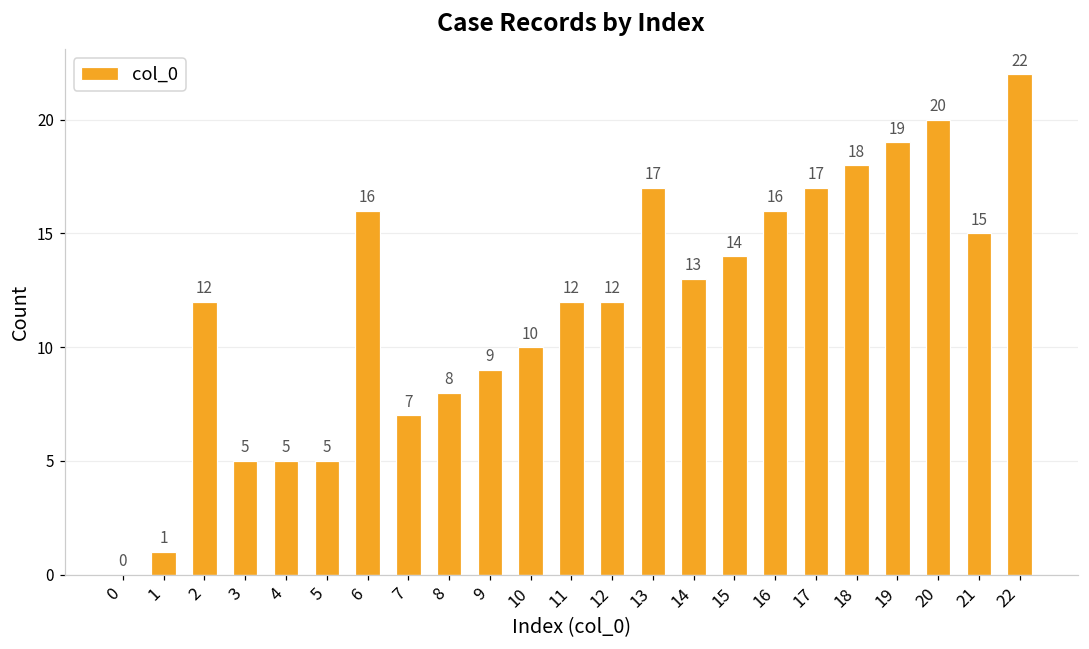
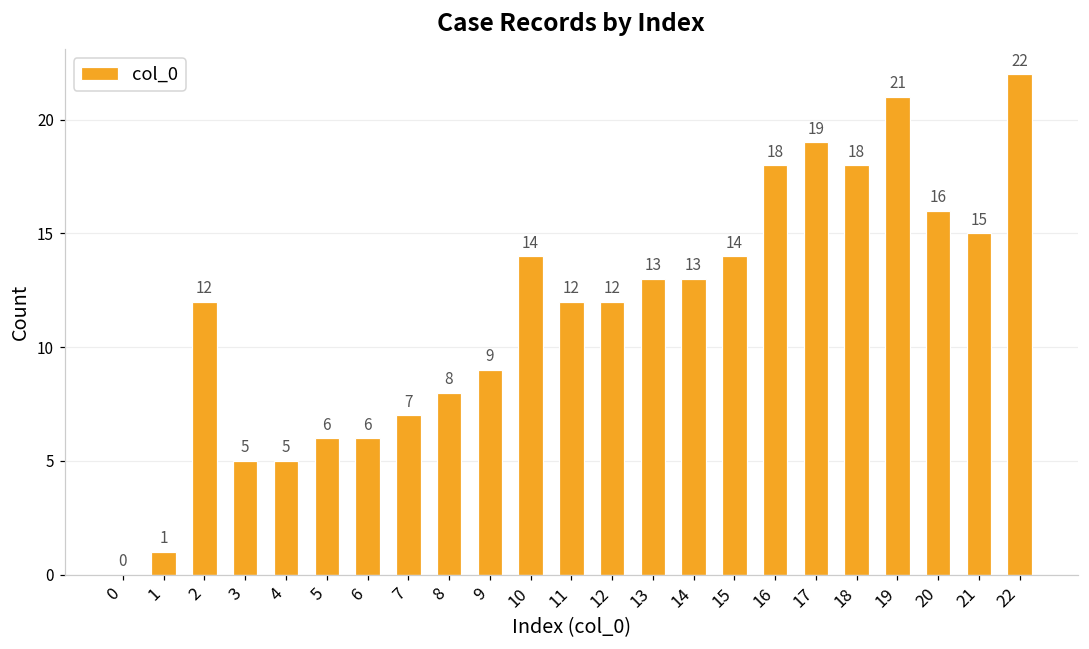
  {
    "0": 0,
    "1": 1,
    "2": 12,
    "3": 5,
    "4": 5,
-   "5": 5,
-   "6": 16,
+   "5": 6,
+   "6": 6,
    "7": 7,
    "8": 8,
    "9": 9,
-   "10": 10,
+   "10": 14,
    "11": 12,
    "12": 12,
-   "13": 17,
+   "13": 13,
    "14": 13,
    "15": 14,
-   "16": 16,
-   "17": 17,
+   "16": 18,
+   "17": 19,
    "18": 18,
-   "19": 19,
-   "20": 20,
+   "19": 21,
+   "20": 16,
    "21": 15,
    "22": 22
  }
